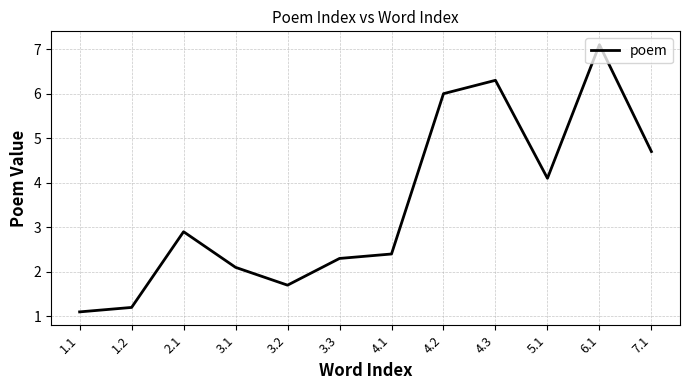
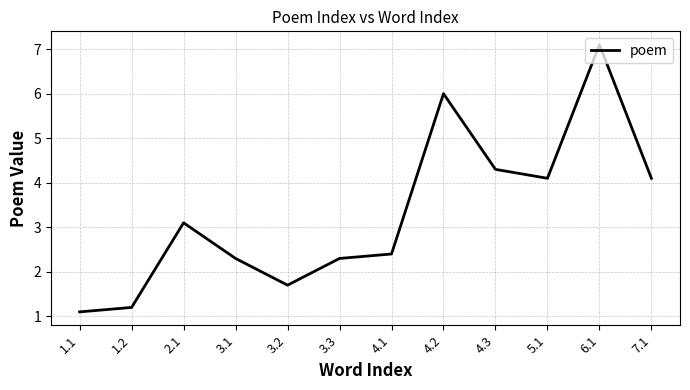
  {
    "1.1": 1.1,
    "1.2": 1.2,
-   "2.1": 2.9,
-   "3.1": 2.1,
+   "2.1": 3.1,
+   "3.1": 2.3,
    "3.2": 1.7,
    "3.3": 2.3,
    "4.1": 2.4,
    "4.2": 6.0,
-   "4.3": 6.3,
+   "4.3": 4.3,
    "5.1": 4.1,
-   "7.1": 4.7
+   "7.1": 4.1
  }
